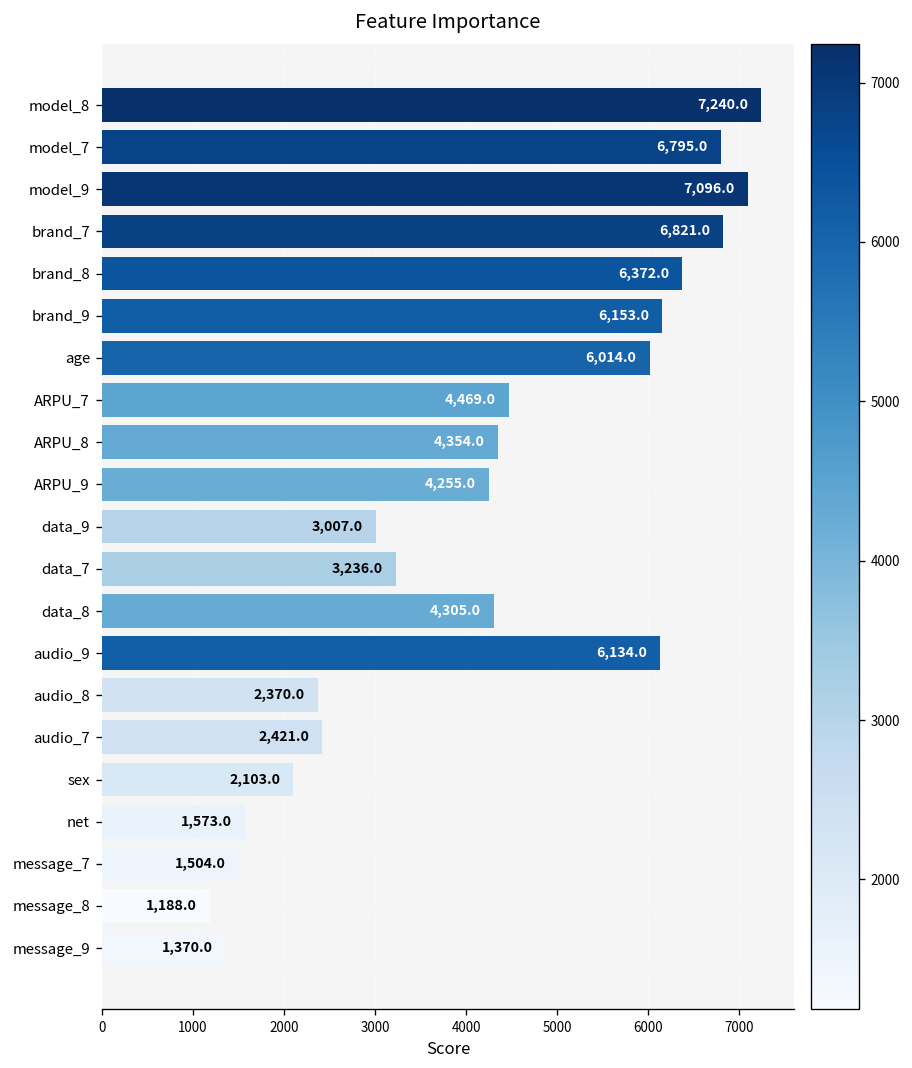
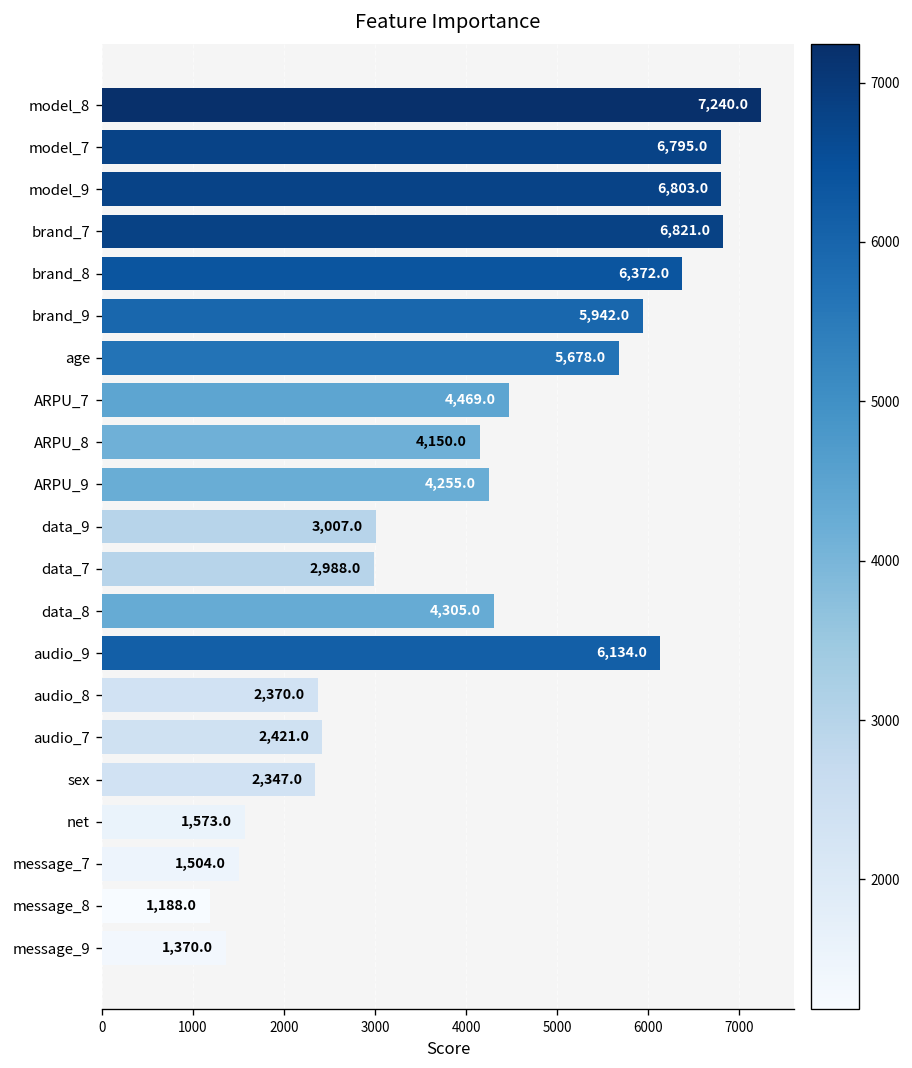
  {
    "model_8": "7,240.0",
    "model_7": "6,795.0",
-   "model_9": "7,096.0",
+   "model_9": "6,803.0",
    "brand_7": "6,821.0",
    "brand_8": "6,372.0",
-   "brand_9": "6,153.0",
-   "age": "6,014.0",
+   "brand_9": "5,942.0",
+   "age": "5,678.0",
    "ARPU_7": "4,469.0",
-   "ARPU_8": "4,354.0",
+   "ARPU_8": "4,150.0",
    "ARPU_9": "4,255.0",
    "data_9": "3,007.0",
-   "data_7": "3,236.0",
+   "data_7": "2,988.0",
    "data_8": "4,305.0",
    "audio_9": "6,134.0",
    "audio_8": "2,370.0",
    "audio_7": "2,421.0",
-   "sex": "2,103.0",
+   "sex": "2,347.0",
    "net": "1,573.0",
    "message_7": "1,504.0",
    "message_8": "1,188.0",
    "message_9": "1,370.0"
  }
